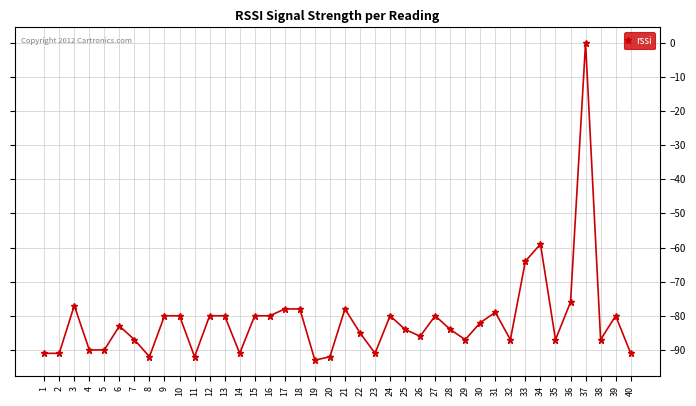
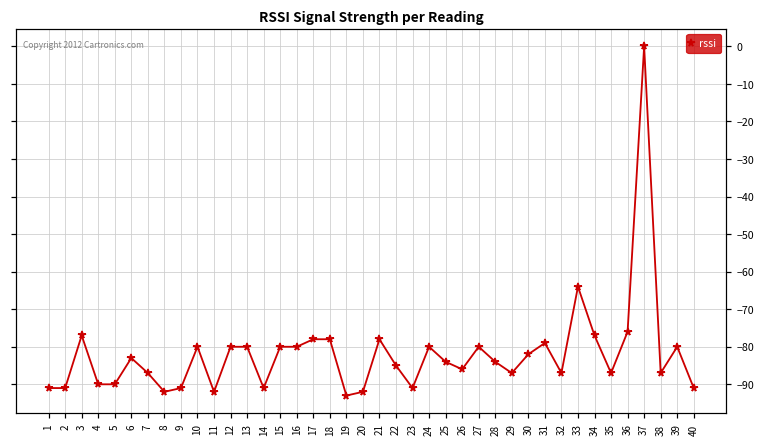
  {
    "1": -91,
    "2": -91,
    "3": -77,
    "4": -90,
    "5": -90,
    "6": -83,
    "7": -87,
    "8": -92,
-   "9": -80,
+   "9": -91,
    "10": -80,
    "11": -92,
    "12": -80,
    "13": -80,
    "14": -91,
    "15": -80,
    "16": -80,
    "17": -78,
    "18": -78,
    "19": -93,
    "20": -92,
    "21": -78,
    "22": -85,
    "23": -91,
    "24": -80,
    "25": -84,
    "26": -86,
    "27": -80,
    "28": -84,
    "29": -87,
    "30": -82,
    "31": -79,
    "32": -87,
    "33": -64,
-   "34": -59,
+   "34": -77,
    "35": -87,
    "36": -76,
    "37": 0,
    "38": -87,
    "39": -80,
    "40": -91
  }
